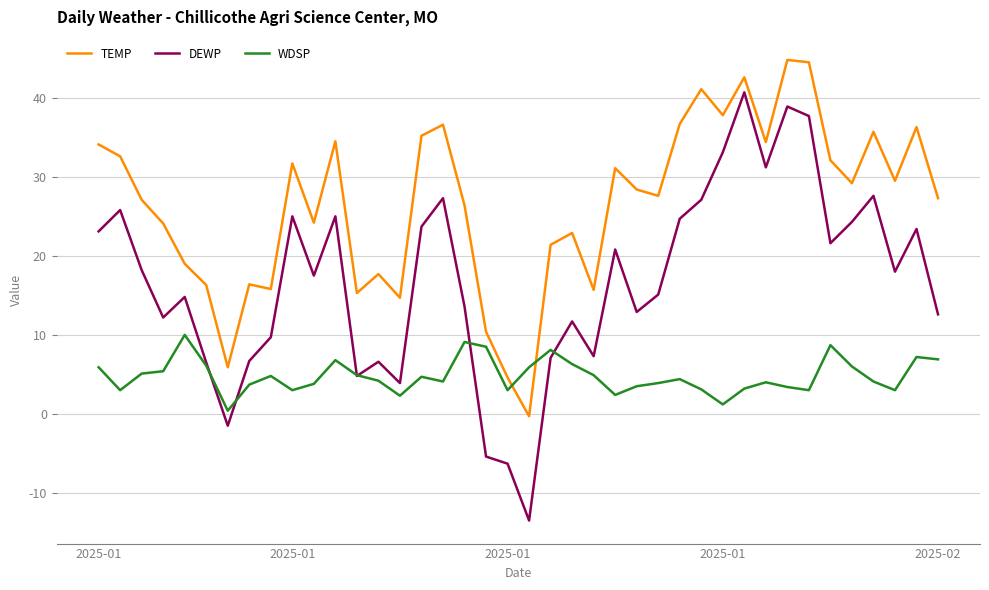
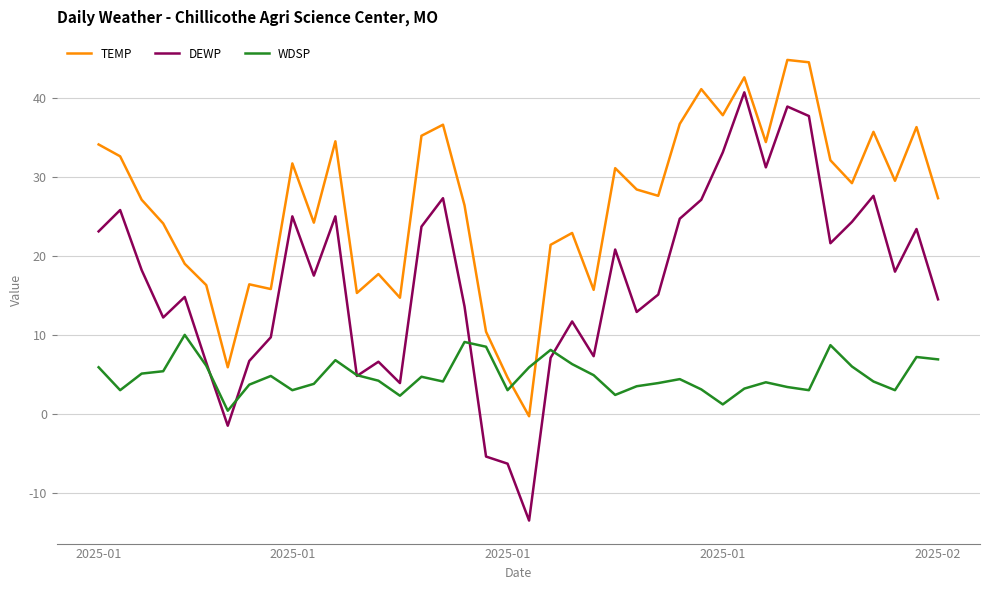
  {
    "TEMP": {
      "2025-02": 27
    },
    "DEWP": {
-     "2025-02": 13
+     "2025-02": 15
    },
    "WDSP": {
      "2025-02": 7
    }
  }
